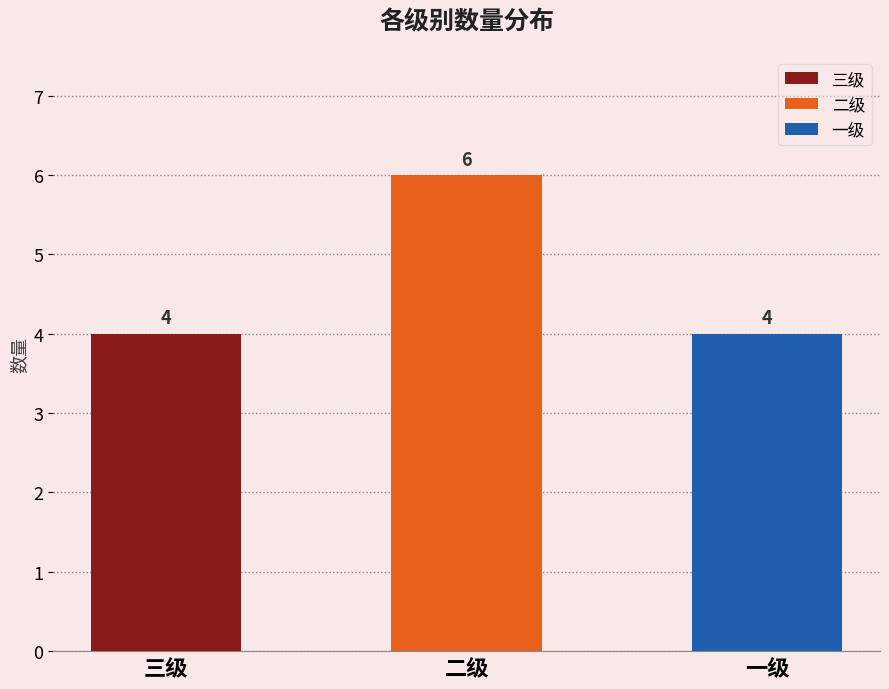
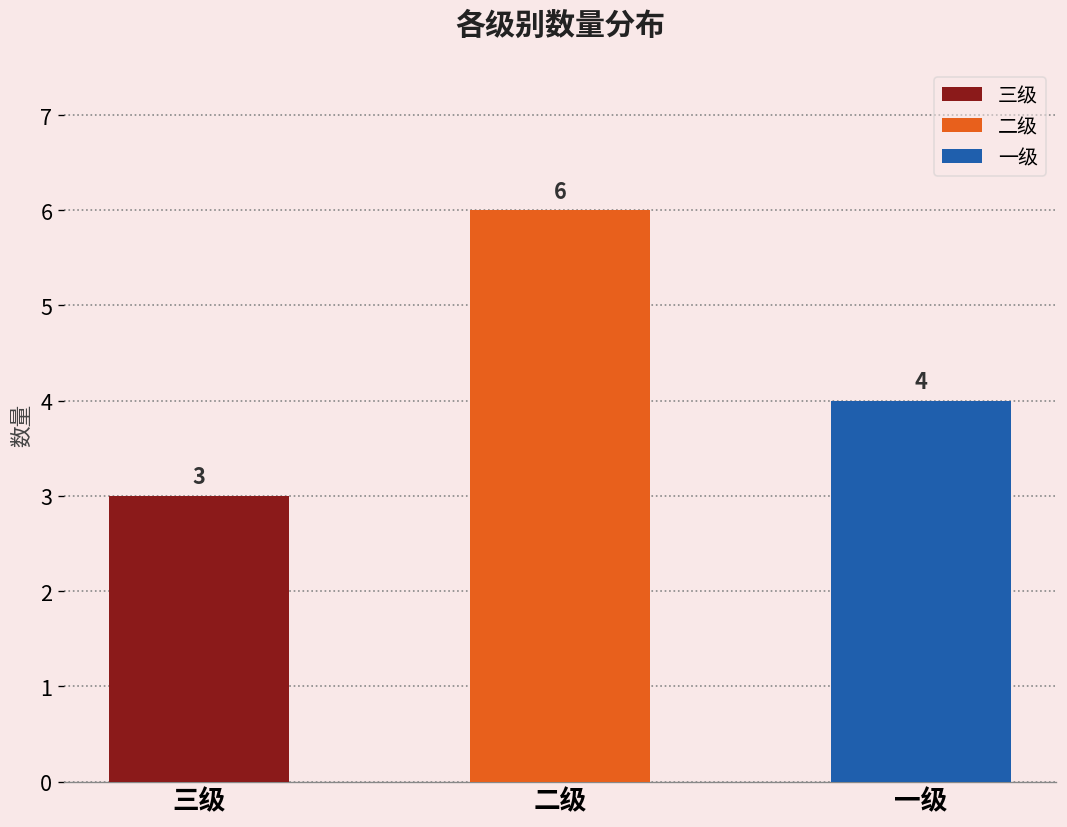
  {
-   "三级": 4,
+   "三级": 3,
    "二级": 6,
    "一级": 4
  }
